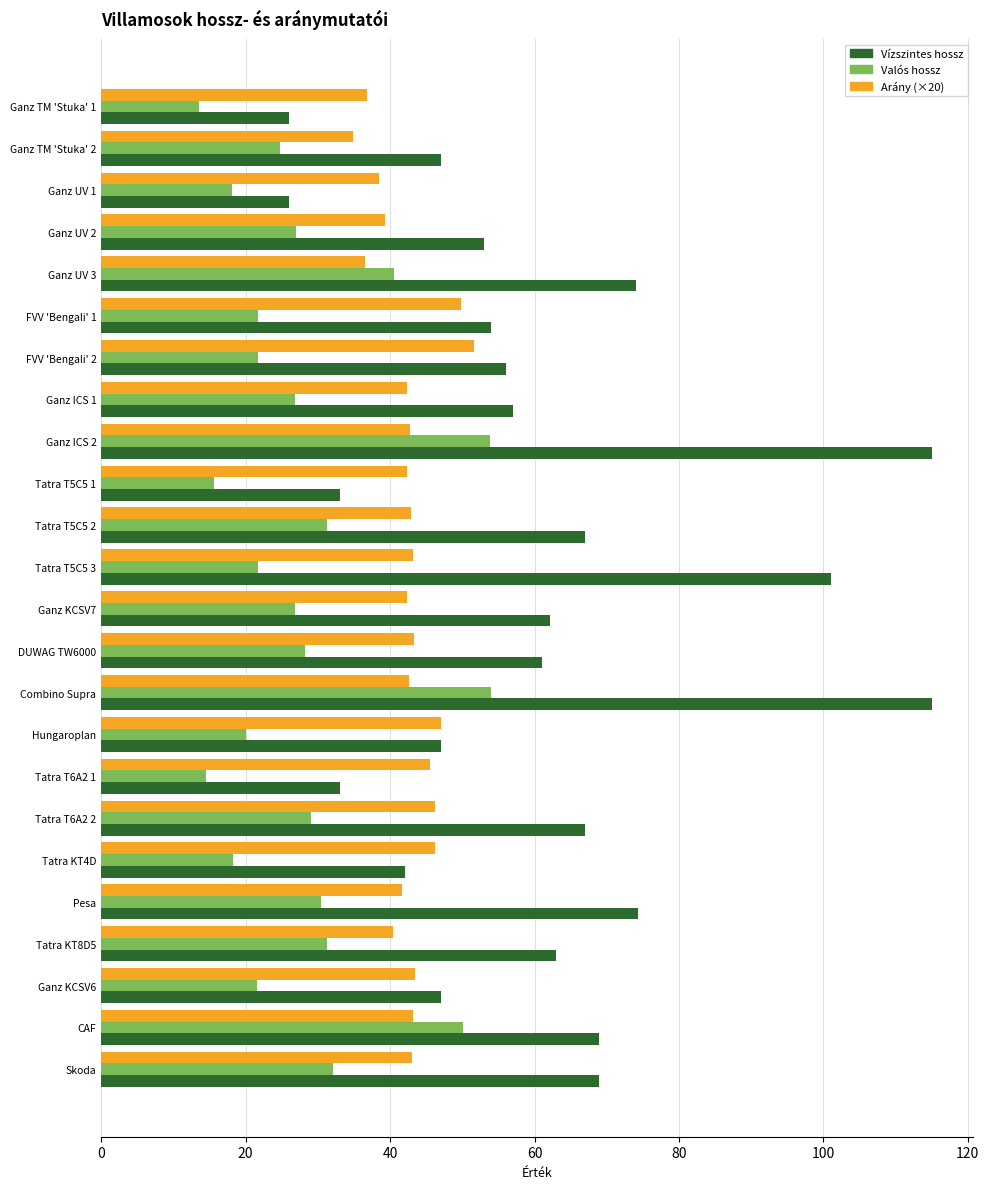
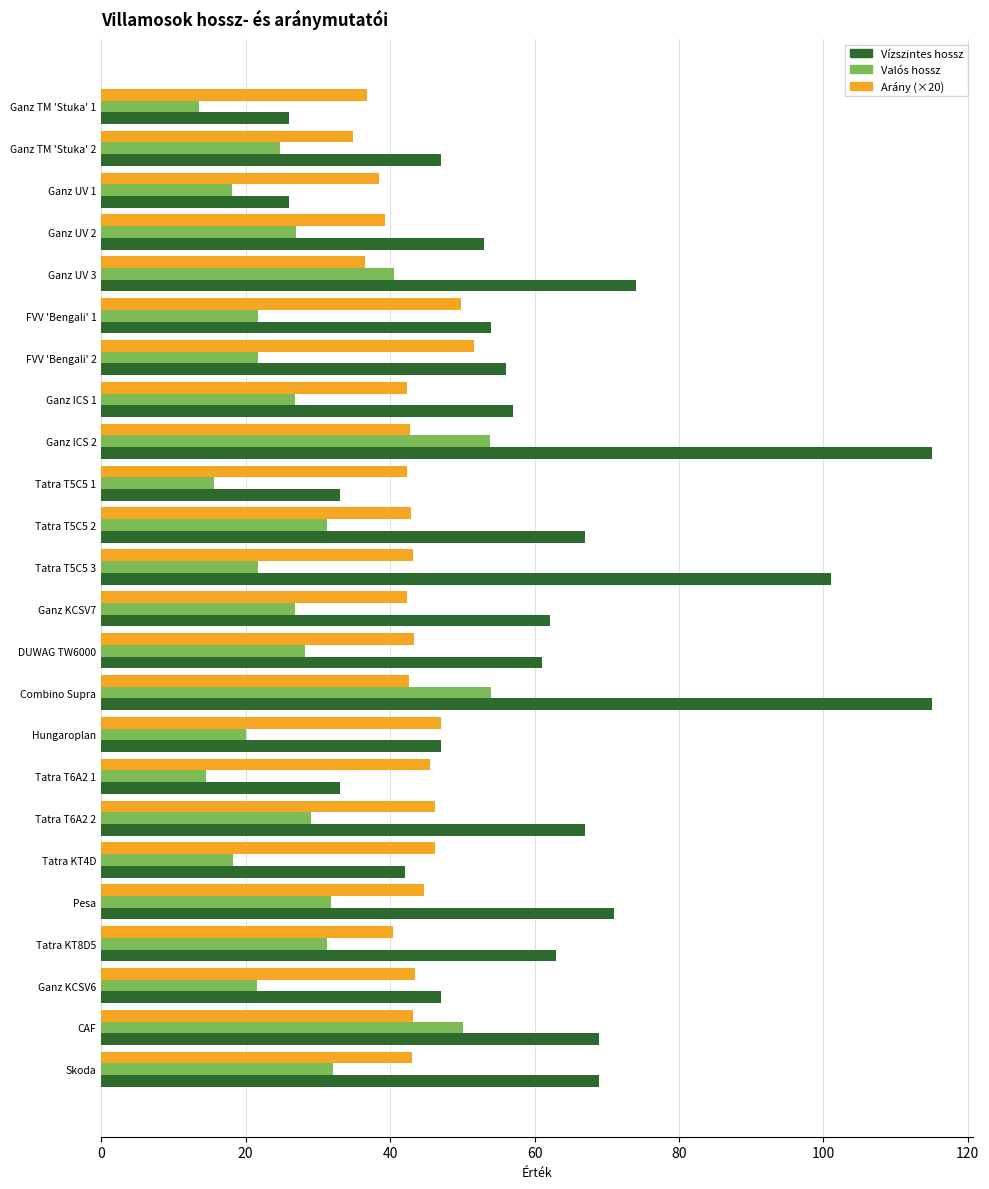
  {
    "Vízszintes hossz": {
      "Ganz TM 'Stuka' 1": 26,
      "Ganz TM 'Stuka' 2": 47,
      "Ganz UV 1": 26,
      "Ganz UV 2": 53,
      "Ganz UV 3": 74,
      "FVV 'Bengali' 1": 54,
      "FVV 'Bengali' 2": 56,
      "Ganz ICS 1": 57,
      "Ganz ICS 2": 115,
      "Tatra T5C5 1": 33,
      "Tatra T5C5 2": 67,
      "Tatra T5C5 3": 101,
      "Ganz KCSV7": 62,
      "DUWAG TW6000": 61,
      "Combino Supra": 115,
      "Hungaroplan": 47,
      "Tatra T6A2 1": 33,
      "Tatra T6A2 2": 67,
      "Tatra KT4D": 42,
-     "Pesa": 74,
+     "Pesa": 71,
      "Tatra KT8D5": 63,
      "Ganz KCSV6": 47,
      "CAF": 69,
      "Skoda": 69
    },
    "Valós hossz": {
      "Ganz TM 'Stuka' 1": 14,
      "Ganz TM 'Stuka' 2": 25,
      "Ganz UV 1": 18,
      "Ganz UV 2": 27,
      "Ganz UV 3": 41,
      "FVV 'Bengali' 1": 22,
      "FVV 'Bengali' 2": 22,
      "Ganz ICS 1": 27,
      "Ganz ICS 2": 54,
      "Tatra T5C5 1": 16,
      "Tatra T5C5 2": 31,
      "Tatra T5C5 3": 22,
      "Ganz KCSV7": 27,
      "DUWAG TW6000": 28,
      "Combino Supra": 54,
      "Hungaroplan": 20,
      "Tatra T6A2 1": 15,
      "Tatra T6A2 2": 29,
      "Tatra KT4D": 18,
-     "Pesa": 31,
+     "Pesa": 32,
      "Tatra KT8D5": 31,
      "Ganz KCSV6": 22,
      "CAF": 50,
      "Skoda": 32
    },
    "Arány (×20)": {
      "Ganz TM 'Stuka' 1": 37,
      "Ganz TM 'Stuka' 2": 35,
      "Ganz UV 1": 39,
      "Ganz UV 2": 39,
      "Ganz UV 3": 37,
      "FVV 'Bengali' 1": 50,
      "FVV 'Bengali' 2": 52,
      "Ganz ICS 1": 42,
      "Ganz ICS 2": 43,
      "Tatra T5C5 1": 42,
      "Tatra T5C5 2": 43,
      "Tatra T5C5 3": 43,
      "Ganz KCSV7": 42,
      "DUWAG TW6000": 43,
      "Combino Supra": 43,
      "Hungaroplan": 47,
      "Tatra T6A2 1": 46,
      "Tatra T6A2 2": 46,
      "Tatra KT4D": 46,
-     "Pesa": 42,
+     "Pesa": 45,
      "Tatra KT8D5": 40,
      "Ganz KCSV6": 44,
      "CAF": 43,
      "Skoda": 43
    }
  }
